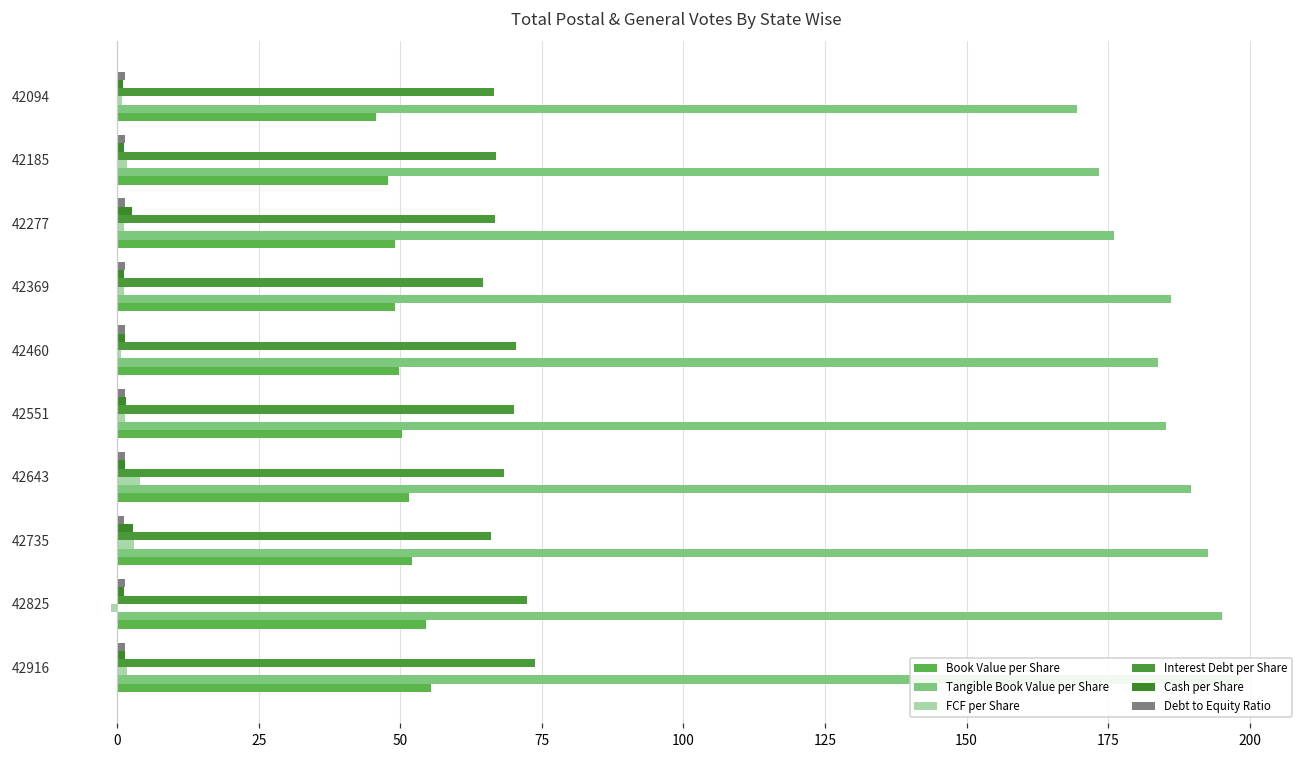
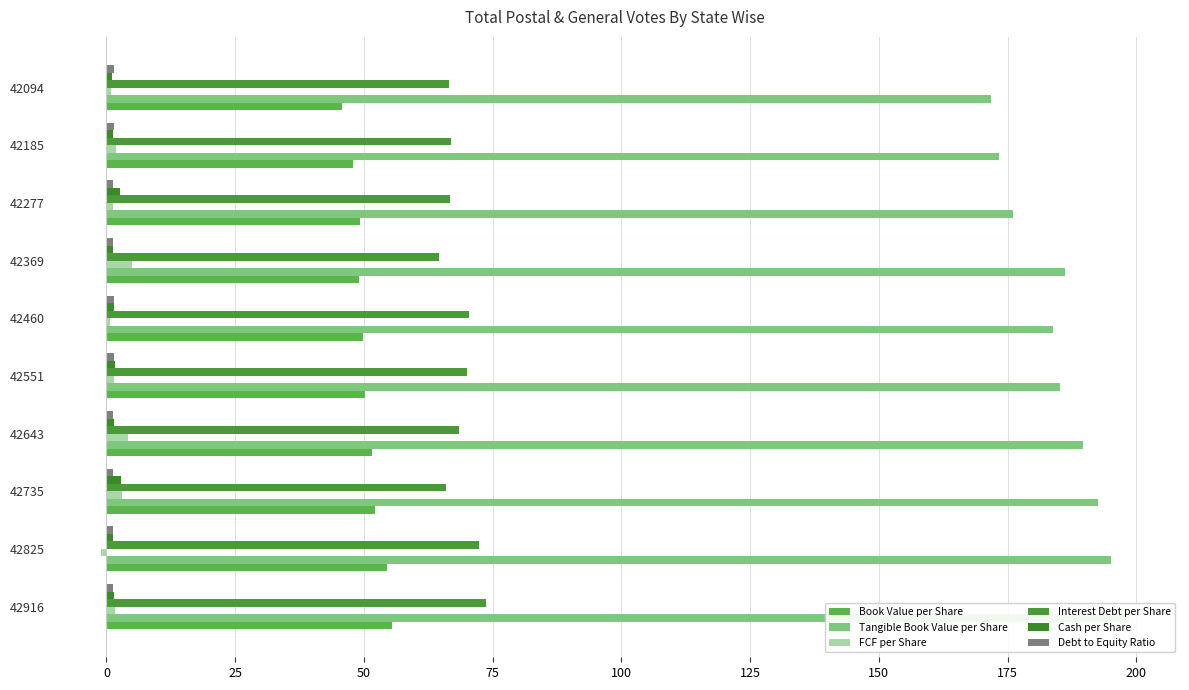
  {
    "Tangible Book Value per Share": {
-     "42094": 169,
+     "42094": 172,
      "42185": 173,
      "42277": 176,
      "42369": 186,
      "42460": 184,
      "42551": 185,
      "42643": 190,
      "42735": 193,
      "42825": 195
    },
    "FCF per Share": {
      "42094": 1,
      "42185": 2,
      "42277": 1,
-     "42369": 1,
+     "42369": 5,
      "42460": 1,
      "42551": 1,
      "42643": 4,
      "42735": 3,
      "42825": -1,
      "42916": 2
    },
    "Debt to Equity Ratio": {
      "42094": 1,
      "42185": 1,
      "42277": 1,
      "42369": 1,
      "42460": 1,
      "42551": 1,
      "42643": 1,
      "42735": 1,
      "42825": 1,
      "42916": 1
    }
  }
